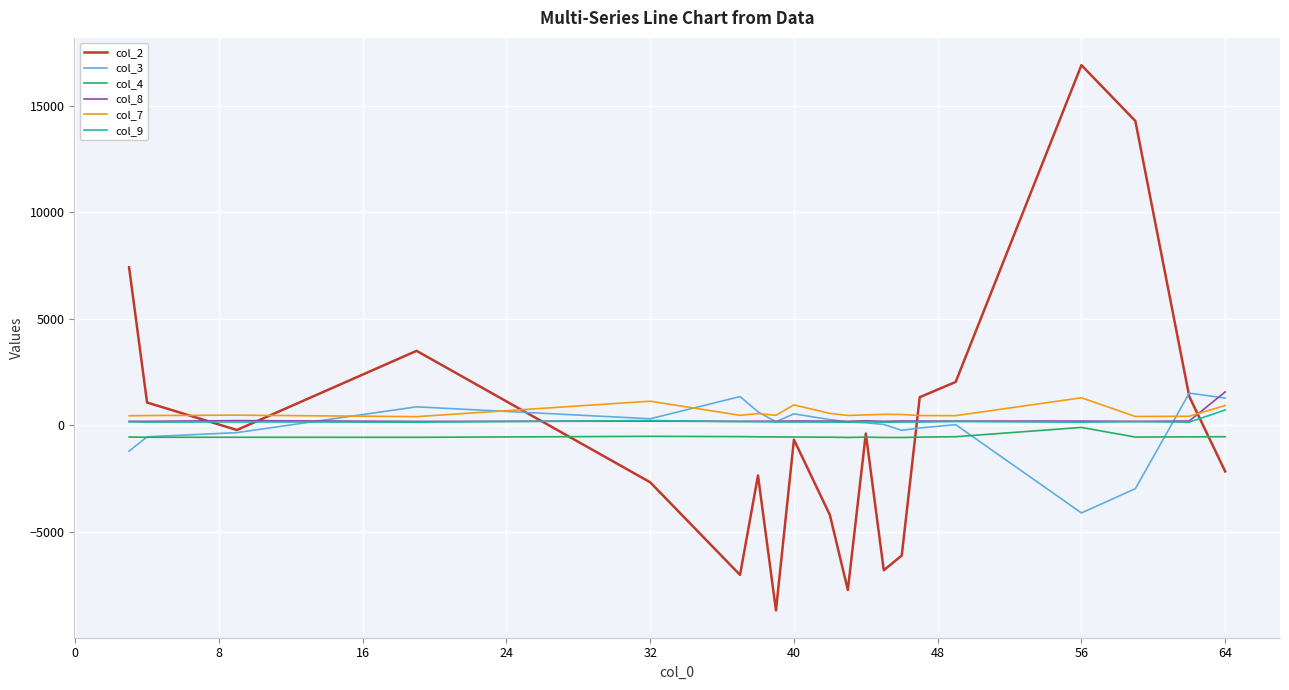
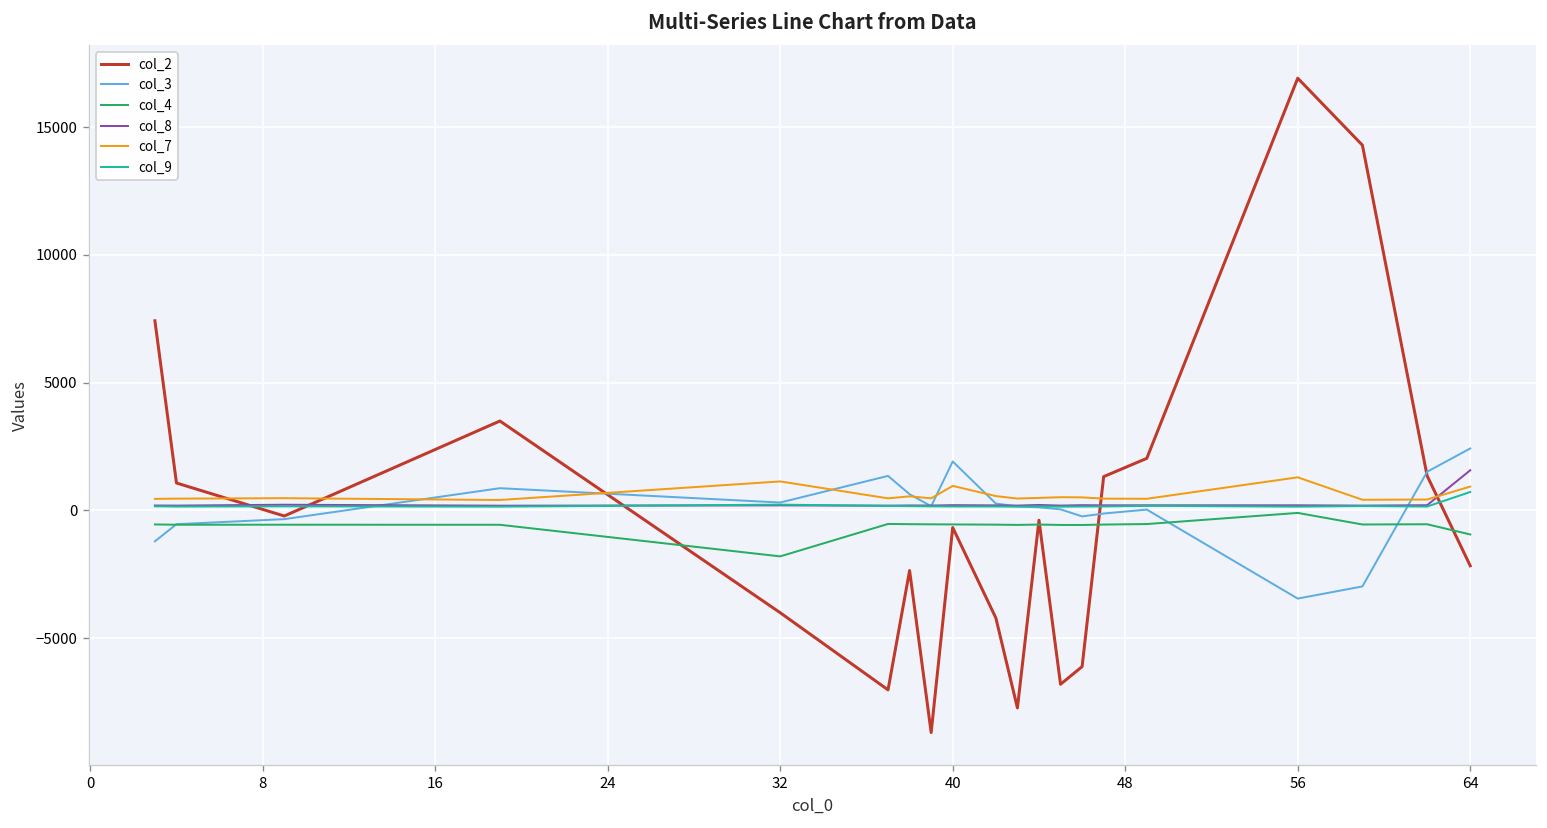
  {
    "col_2": {
-     "32": -2700,
+     "32": -4000,
      "40": -700,
      "56": 16900,
      "64": -2200
    },
    "col_3": {
-     "40": 500,
-     "56": -4100,
-     "64": 1300
+     "40": 1900,
+     "56": -3500,
+     "64": 2400
    },
    "col_4": {
-     "32": -500,
+     "32": -1800,
      "40": -600,
      "56": -100,
-     "64": -500
+     "64": -900
    },
    "col_8": {
      "64": 1600
    },
    "col_7": {
      "32": 1100,
      "40": 1000,
      "56": 1300,
      "64": 900
    },
    "col_9": {
      "64": 700
    }
  }
